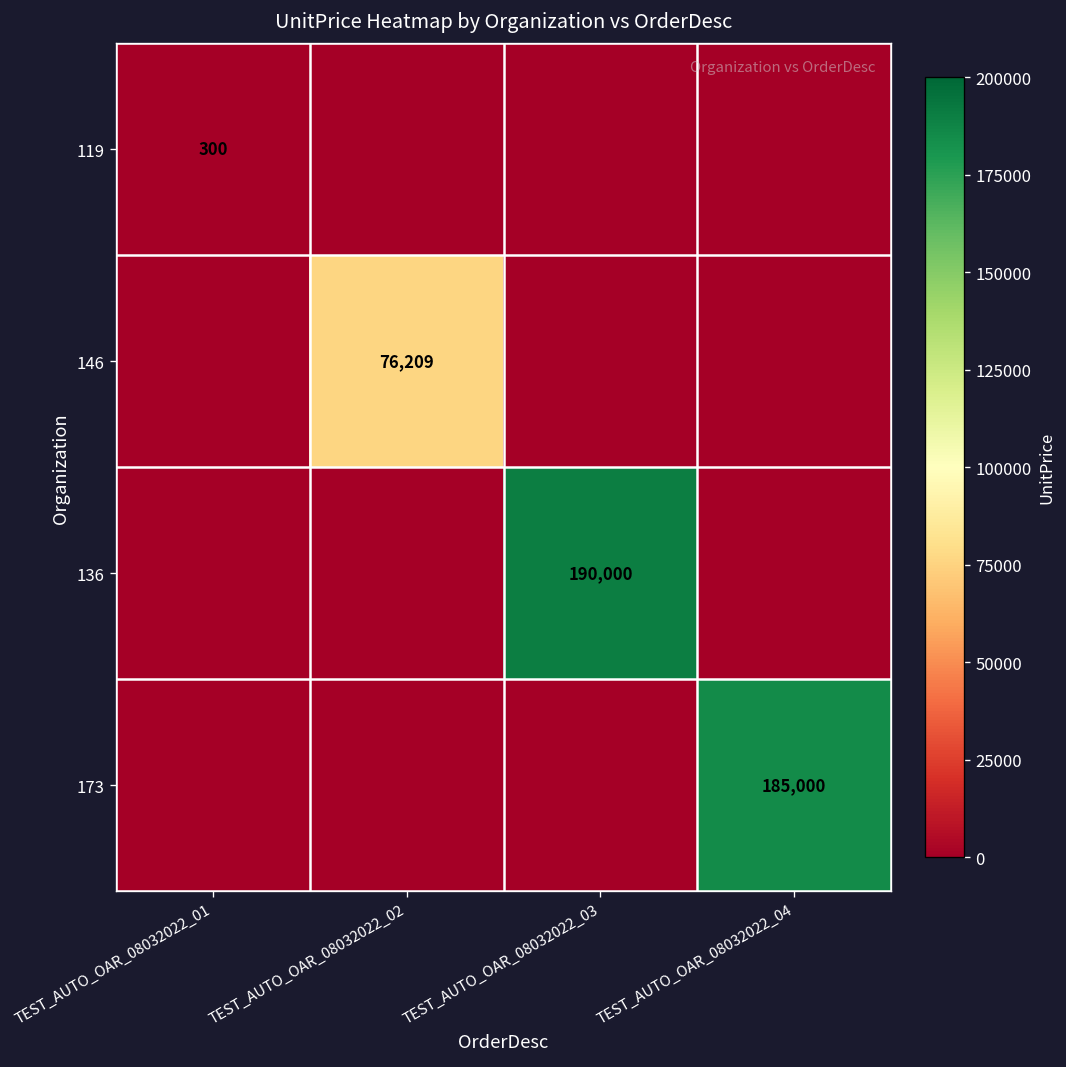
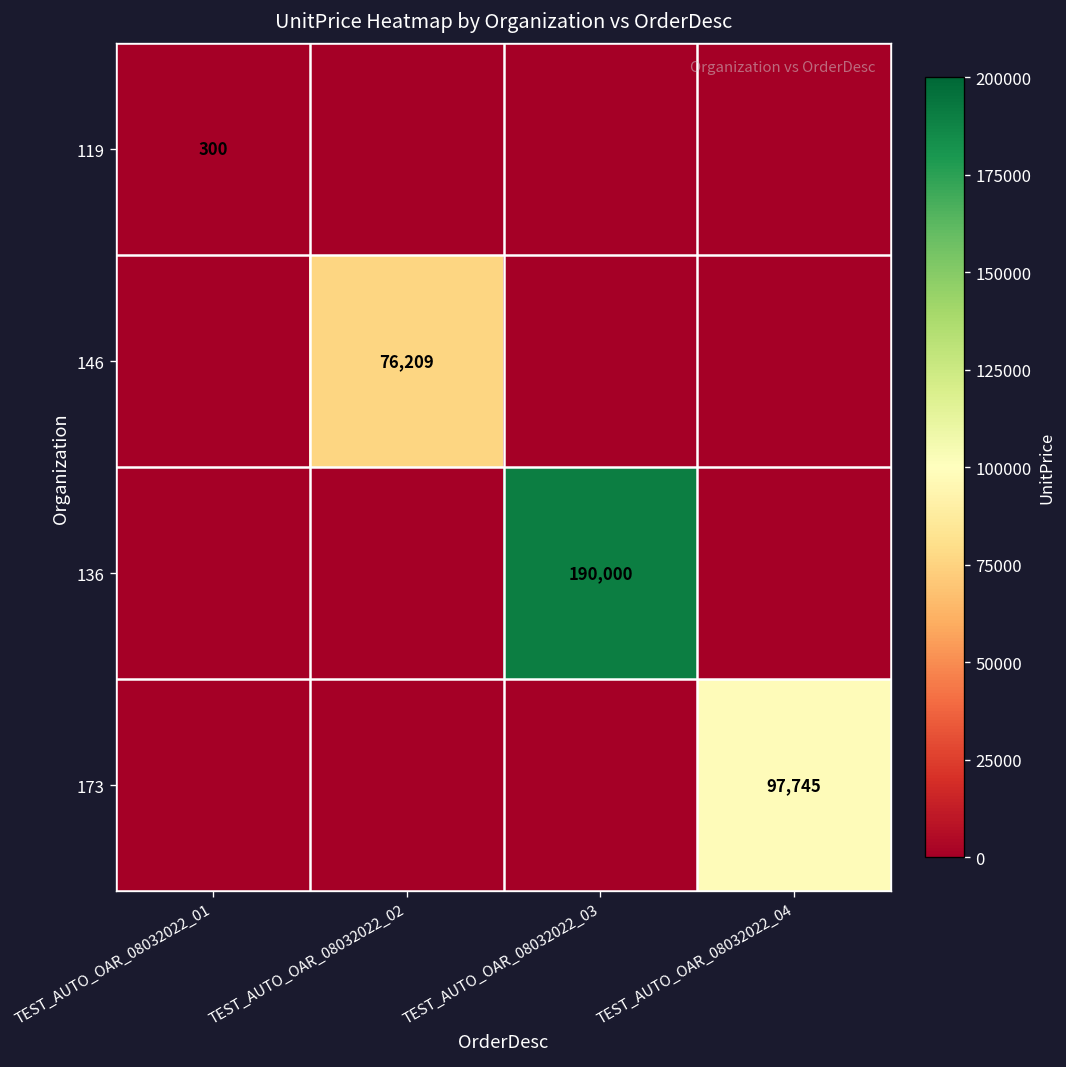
  {
    "119": {
      "TEST_AUTO_OAR_08032022_01": "300"
    },
    "146": {
      "TEST_AUTO_OAR_08032022_02": "76,209"
    },
    "136": {
      "TEST_AUTO_OAR_08032022_03": "190,000"
    },
    "173": {
-     "TEST_AUTO_OAR_08032022_04": "185,000"
+     "TEST_AUTO_OAR_08032022_04": "97,745"
    }
  }
